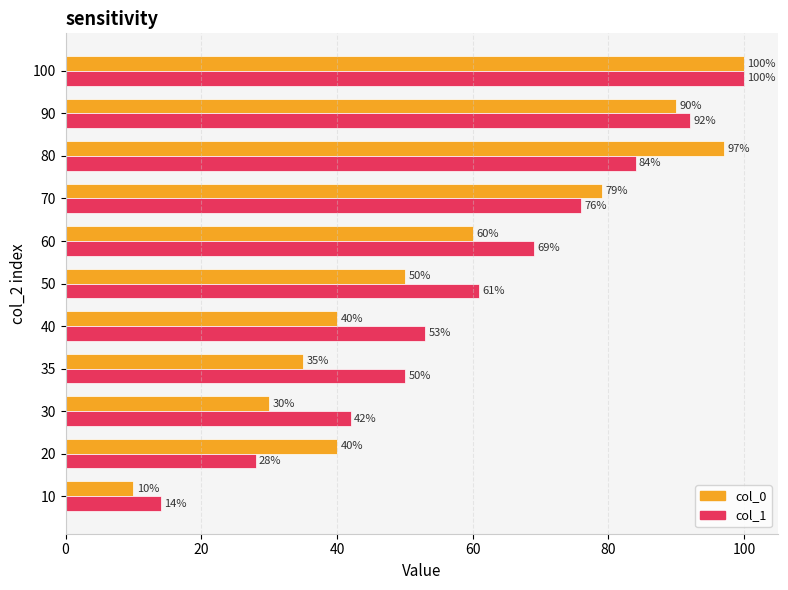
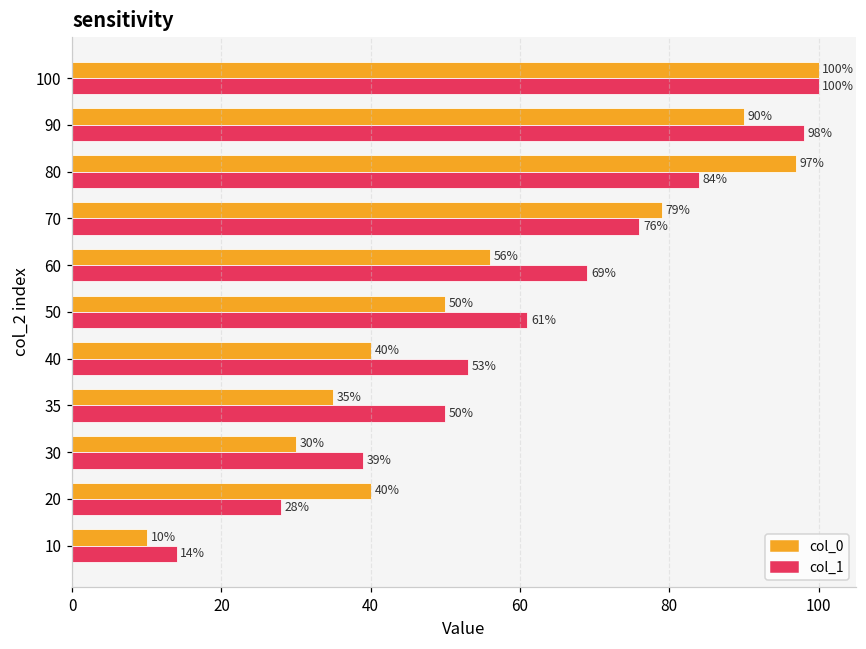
  {
    "col_0": {
      "100": "100%",
      "90": "90%",
      "80": "97%",
      "70": "79%",
-     "60": "60%",
+     "60": "56%",
      "50": "50%",
      "40": "40%",
      "35": "35%",
      "30": "30%",
      "20": "40%",
      "10": "10%"
    },
    "col_1": {
      "100": "100%",
-     "90": "92%",
+     "90": "98%",
      "80": "84%",
      "70": "76%",
      "60": "69%",
      "50": "61%",
      "40": "53%",
      "35": "50%",
-     "30": "42%",
+     "30": "39%",
      "20": "28%",
      "10": "14%"
    }
  }
